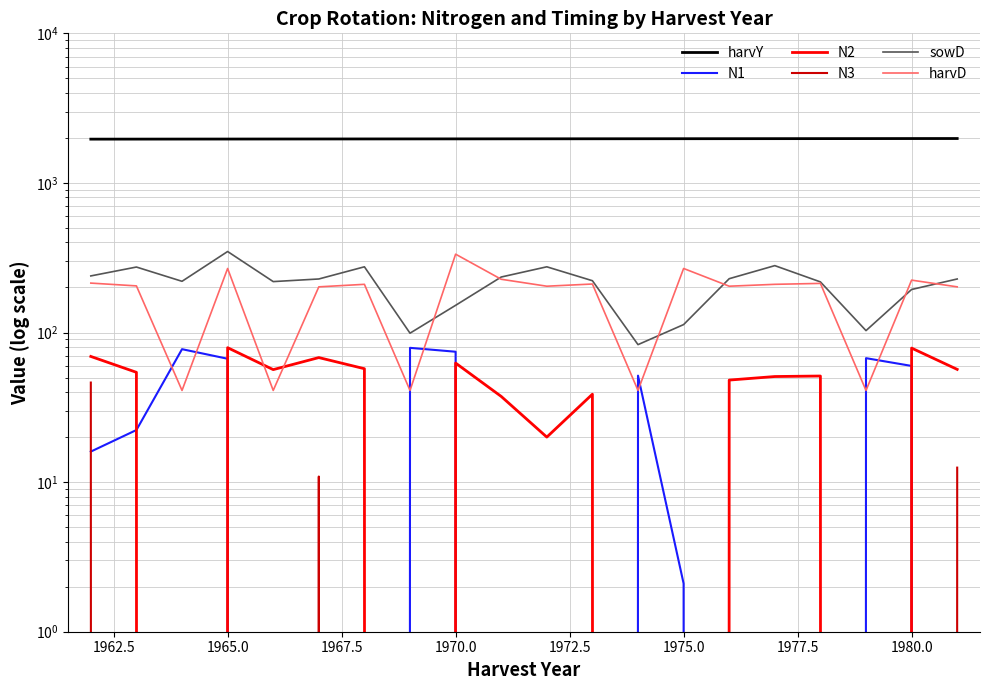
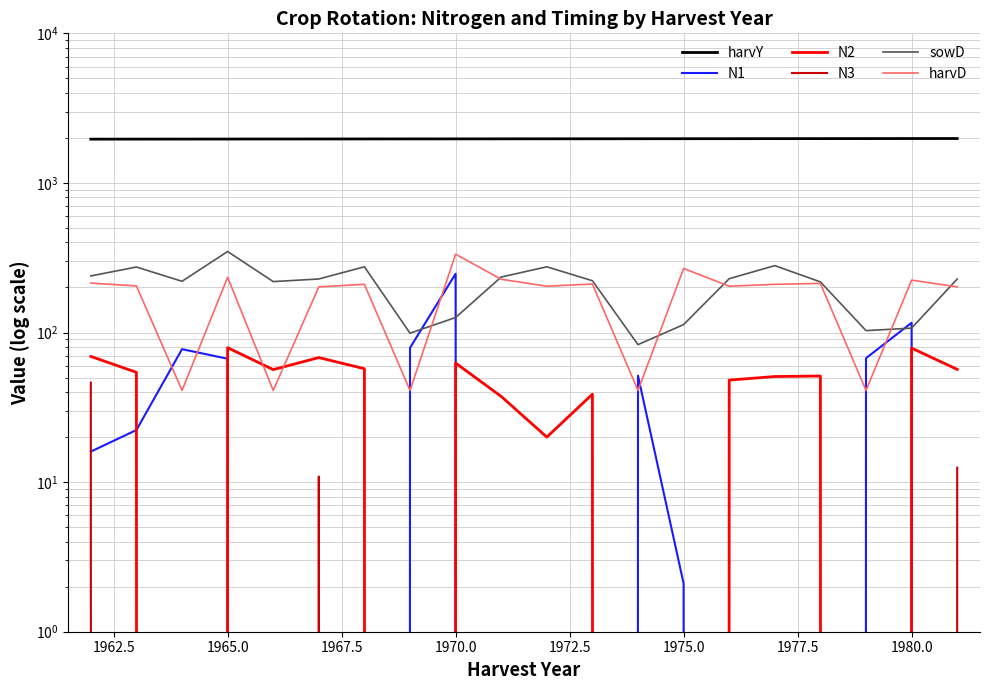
  {
    "harvY": {
      "1965.0": 2000,
      "1970.0": 2000,
      "1975.0": 2000,
      "1980.0": 2000
    },
    "N1": {
      "1965.0": 70,
-     "1970.0": 70,
+     "1970.0": 250,
      "1975.0": 2.1,
-     "1980.0": 60
+     "1980.0": 120
    },
    "sowD": {
      "1965.0": 350,
-     "1970.0": 150,
+     "1970.0": 130,
      "1975.0": 110,
-     "1980.0": 190
+     "1980.0": 110
    },
    "harvD": {
-     "1965.0": 270,
+     "1965.0": 230,
      "1970.0": 330,
      "1975.0": 270,
      "1980.0": 220
    }
  }
